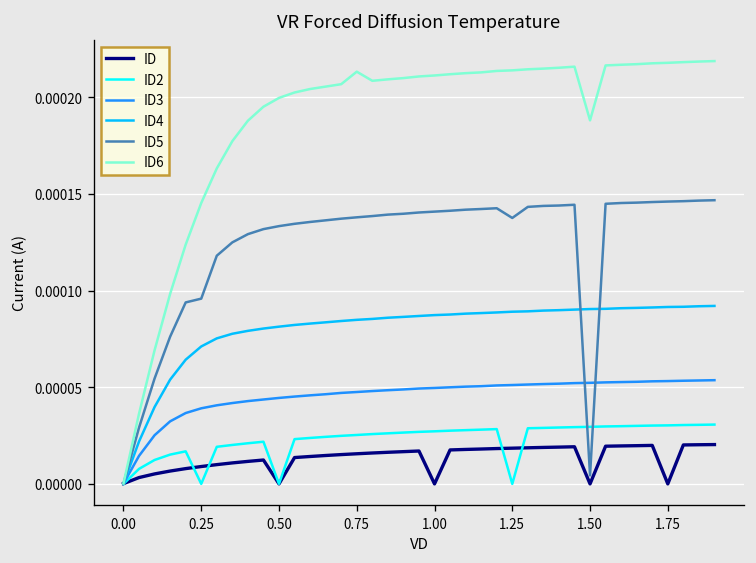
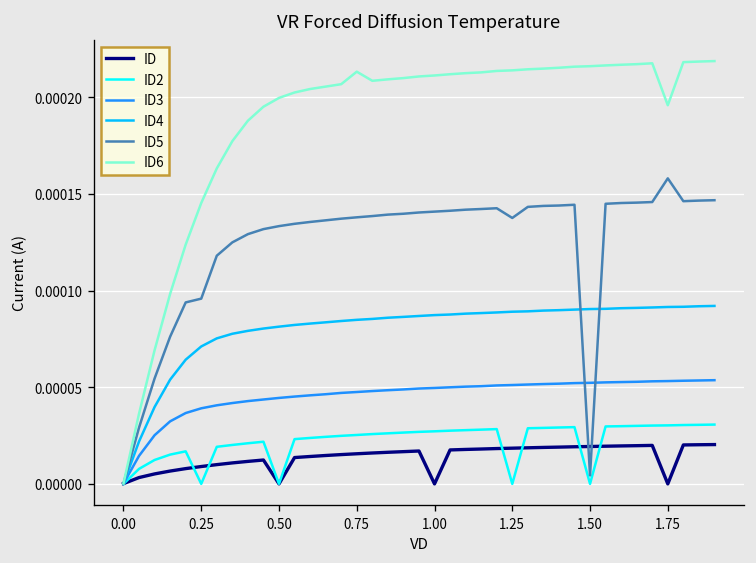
  {
    "ID": {
      "0.25": 0.00001,
      "0.75": 0.000016,
      "1.00": 0.00000,
      "1.25": 0.00002,
-     "1.50": 0.00000,
+     "1.50": 0.00002,
      "1.75": 0.00000
    },
    "ID2": {
      "0.25": 0.00000,
      "0.75": 0.000025,
      "1.00": 0.000027,
      "1.25": 0.00000,
-     "1.50": 0.00003,
+     "1.50": 0.00000,
      "1.75": 0.00003
    },
    "ID5": {
      "0.25": 0.000096,
      "0.50": 0.000133,
      "0.75": 0.000138,
      "1.00": 0.000141,
      "1.25": 0.000138,
      "1.50": 0.000004,
-     "1.75": 0.000146
+     "1.75": 0.000158
    },
    "ID6": {
      "0.25": 0.000145,
      "0.50": 0.000200,
      "0.75": 0.000213,
      "1.00": 0.000211,
      "1.25": 0.000214,
-     "1.50": 0.000188,
-     "1.75": 0.000218
+     "1.50": 0.000216,
+     "1.75": 0.000196
    }
  }
